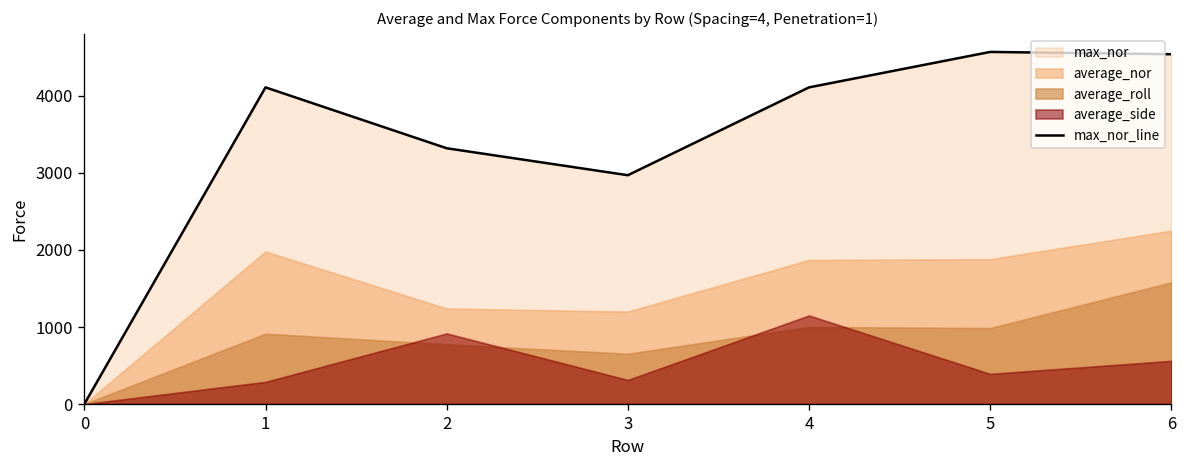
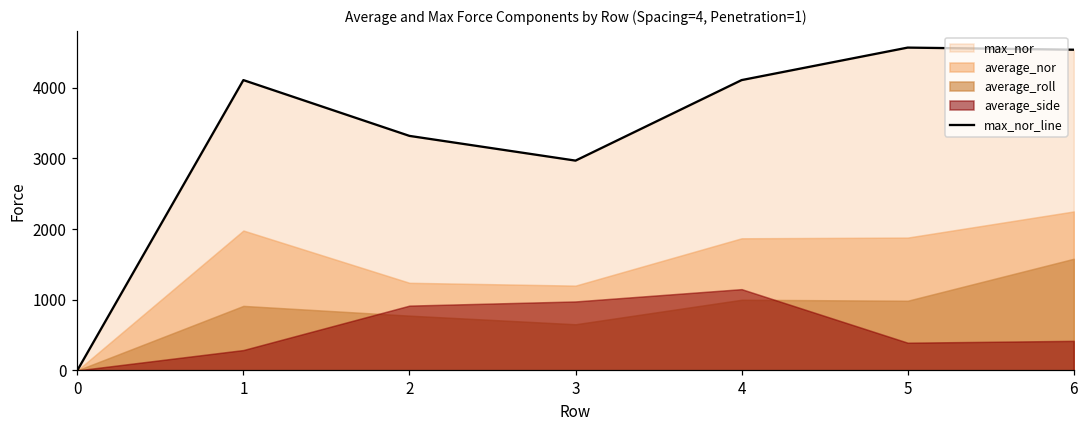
  {
    "average_side": {
      "1": 300,
      "2": 900,
-     "3": 300,
+     "3": 1000,
      "4": 1200,
      "5": 400,
-     "6": 600
+     "6": 400
    }
  }
